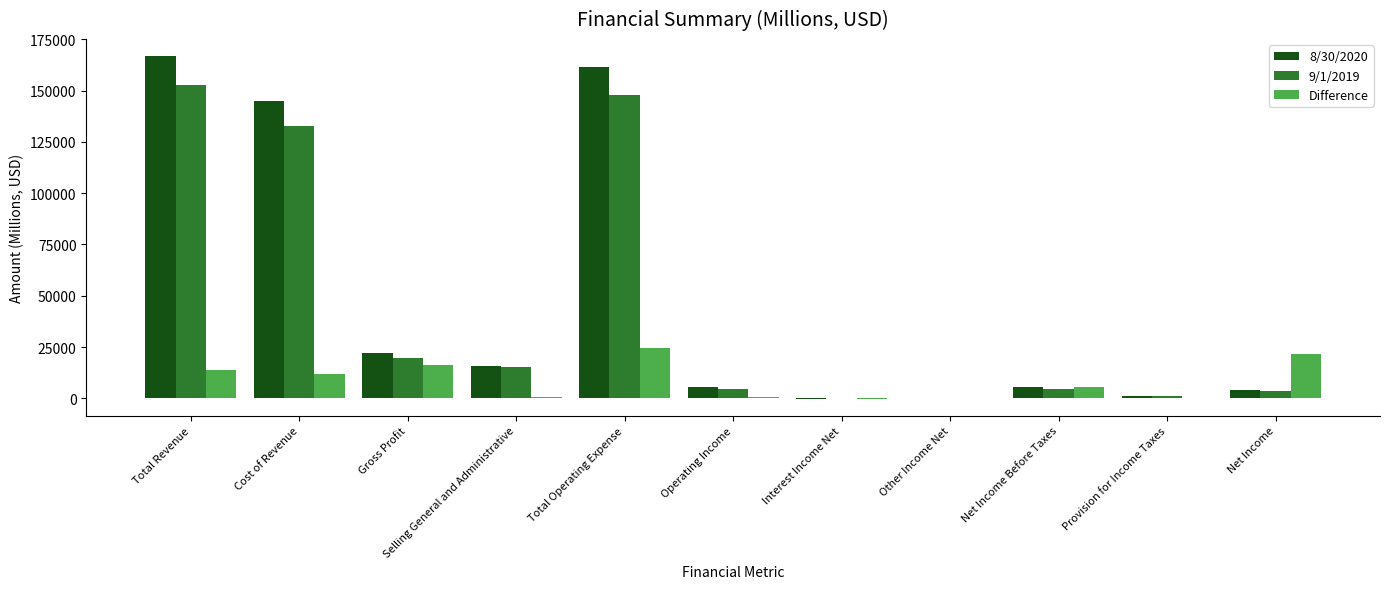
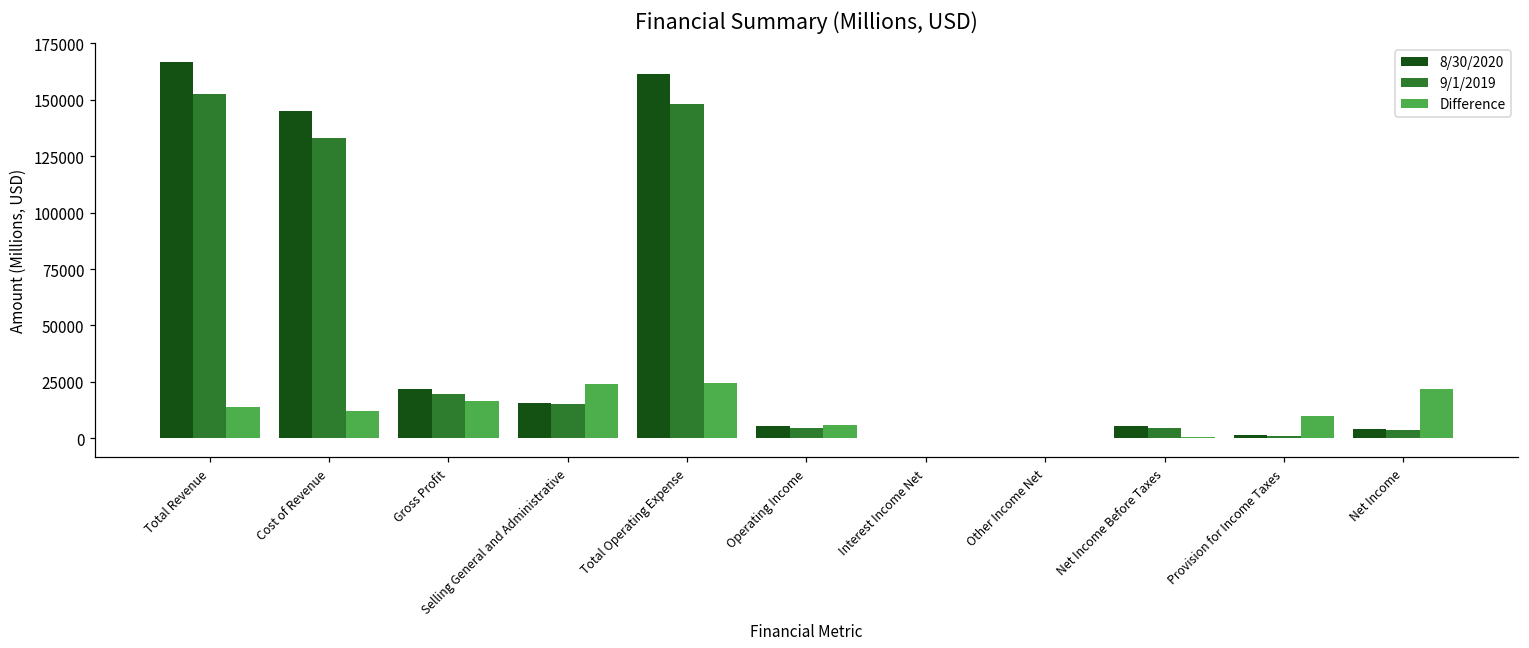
  {
    "Difference": {
      "Total Revenue": 14000,
      "Cost of Revenue": 12000,
      "Gross Profit": 16000,
-     "Selling General and Administrative": 1000,
+     "Selling General and Administrative": 24000,
      "Total Operating Expense": 25000,
-     "Operating Income": 1000,
-     "Net Income Before Taxes": 5000,
-     "Provision for Income Taxes": 0,
+     "Operating Income": 6000,
+     "Net Income Before Taxes": 1000,
+     "Provision for Income Taxes": 10000,
      "Net Income": 22000
    }
  }
